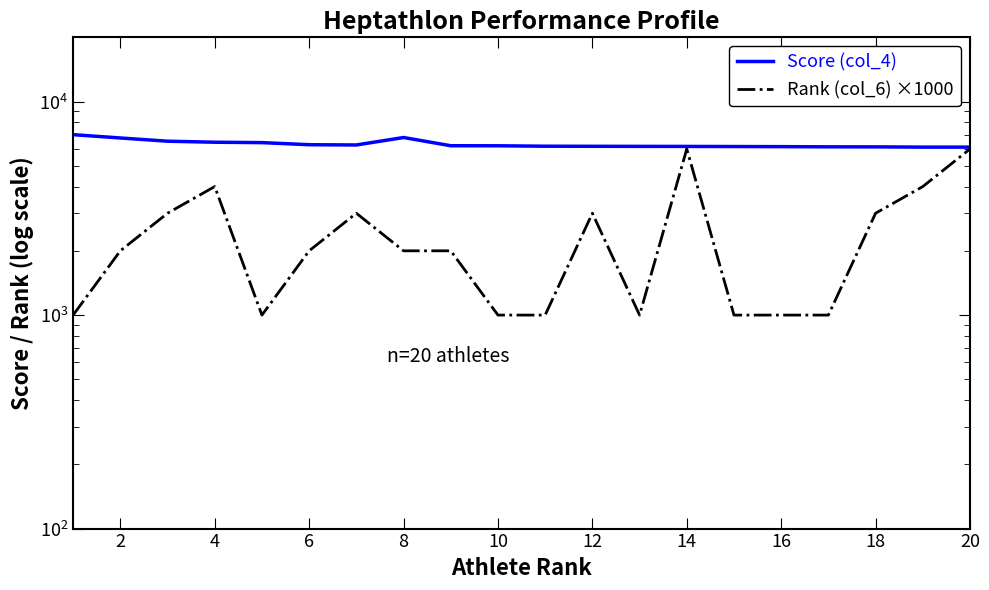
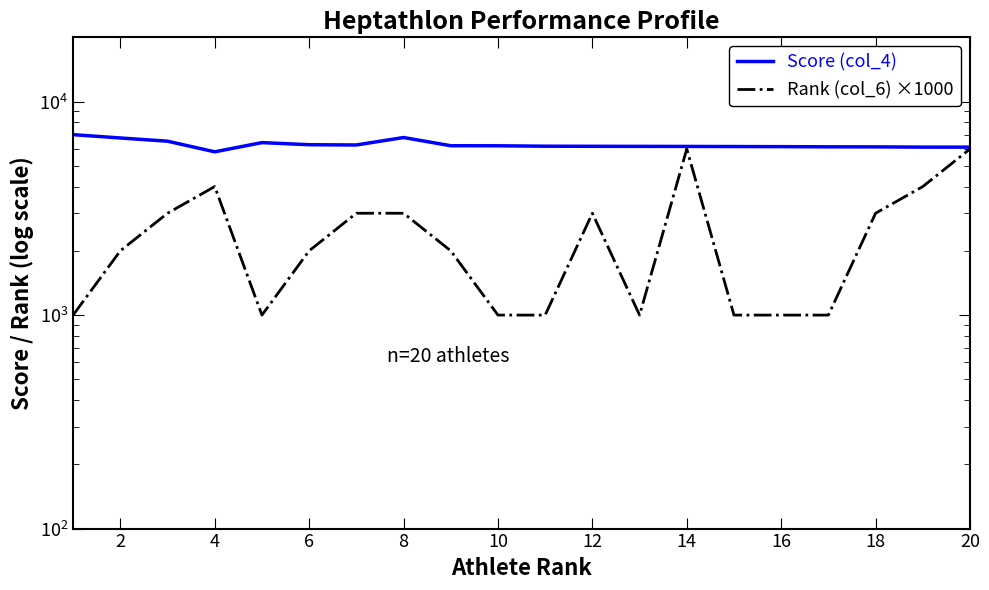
  {
    "Score (col_4)": {
      "2": 6800,
-     "4": 6500,
+     "4": 5800,
      "6": 6300,
      "8": 6800,
      "10": 6200,
      "12": 6200,
      "14": 6200,
      "16": 6200,
      "18": 6100
    },
    "Rank (col_6) ×1000": {
      "2": 2000,
      "4": 4000,
      "6": 2000,
-     "8": 2000,
+     "8": 3000,
      "10": 1000,
      "12": 3000,
      "14": 6000,
      "16": 1000,
      "18": 3000
    }
  }
